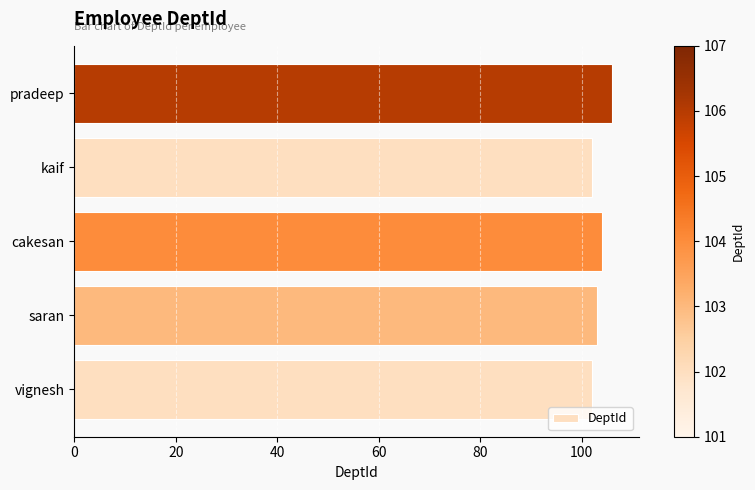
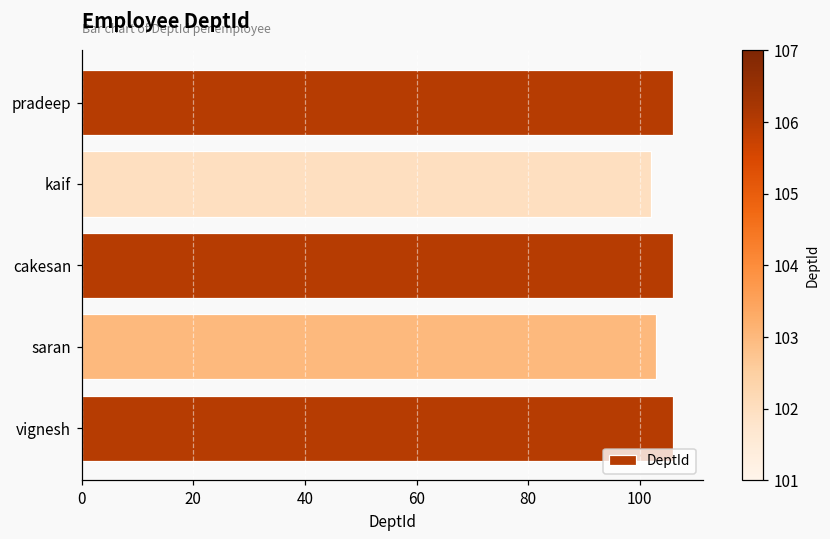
  {
    "pradeep": 106,
    "kaif": 102,
-   "cakesan": 104,
+   "cakesan": 106,
    "saran": 103,
-   "vignesh": 102
+   "vignesh": 106
  }
